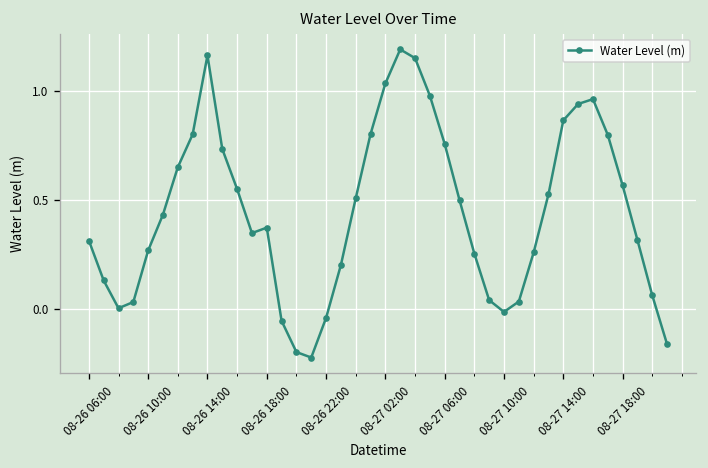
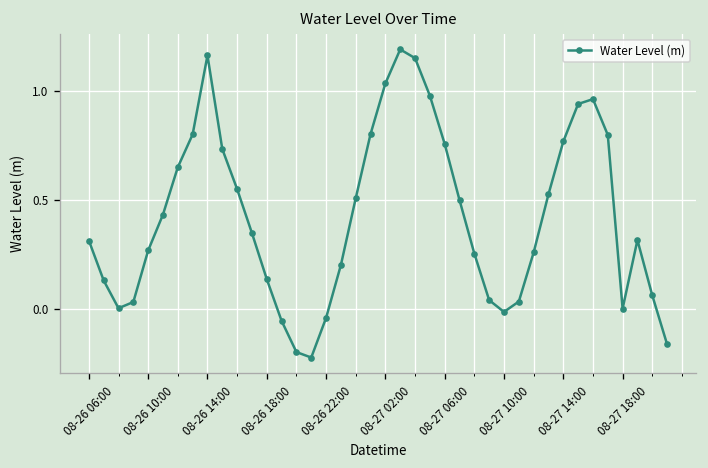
  {
    "08-26 06:00": 0.32,
    "08-26 10:00": 0.27,
    "08-26 14:00": 1.16,
-   "08-26 18:00": 0.37,
+   "08-26 18:00": 0.14,
    "08-26 22:00": -0.04,
    "08-27 02:00": 1.03,
    "08-27 06:00": 0.76,
    "08-27 10:00": -0.01,
-   "08-27 14:00": 0.87,
-   "08-27 18:00": 0.57
+   "08-27 14:00": 0.77,
+   "08-27 18:00": 0.00
  }
